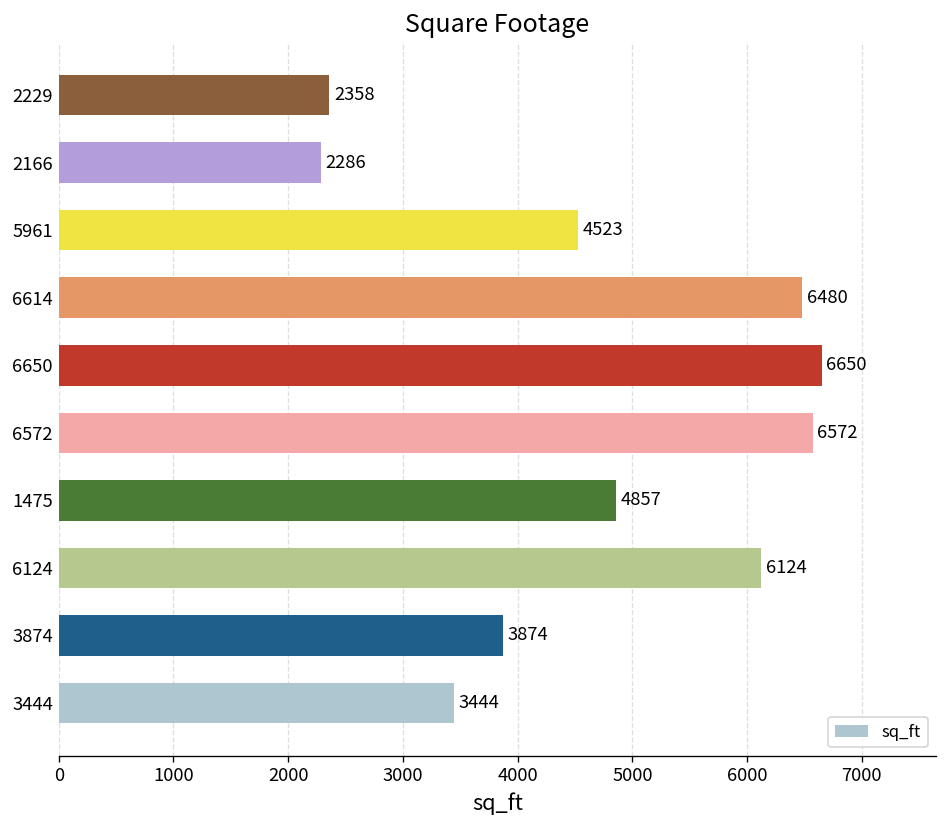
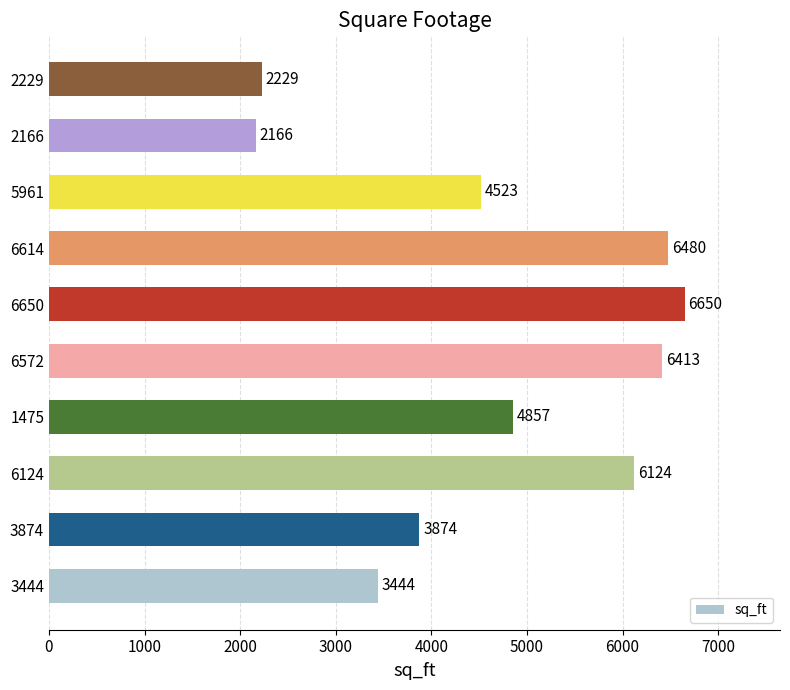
  {
-   "2229": 2358,
-   "2166": 2286,
+   "2229": 2229,
+   "2166": 2166,
    "5961": 4523,
    "6614": 6480,
    "6650": 6650,
-   "6572": 6572,
+   "6572": 6413,
    "1475": 4857,
    "6124": 6124,
    "3874": 3874,
    "3444": 3444
  }
